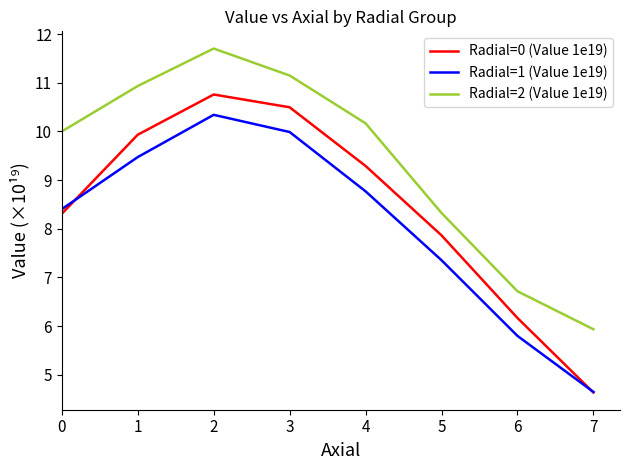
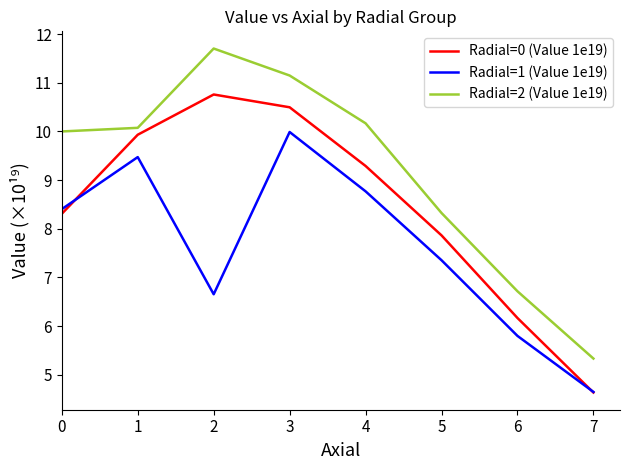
  {
    "Radial=0 (Value 1e19)": {
      "0": 8.3,
      "1": 9.9,
      "2": 10.8,
      "3": 10.5,
      "4": 9.3,
      "5": 7.9,
      "6": 6.2
    },
    "Radial=1 (Value 1e19)": {
      "0": 8.4,
      "1": 9.5,
-     "2": 10.3,
+     "2": 6.7,
      "3": 10.0,
      "4": 8.8,
      "5": 7.4,
      "6": 5.8
    },
    "Radial=2 (Value 1e19)": {
      "0": 10.0,
-     "1": 10.9,
+     "1": 10.1,
      "2": 11.7,
      "3": 11.2,
      "4": 10.2,
      "5": 8.3,
      "6": 6.7,
-     "7": 5.9
+     "7": 5.3
    }
  }
